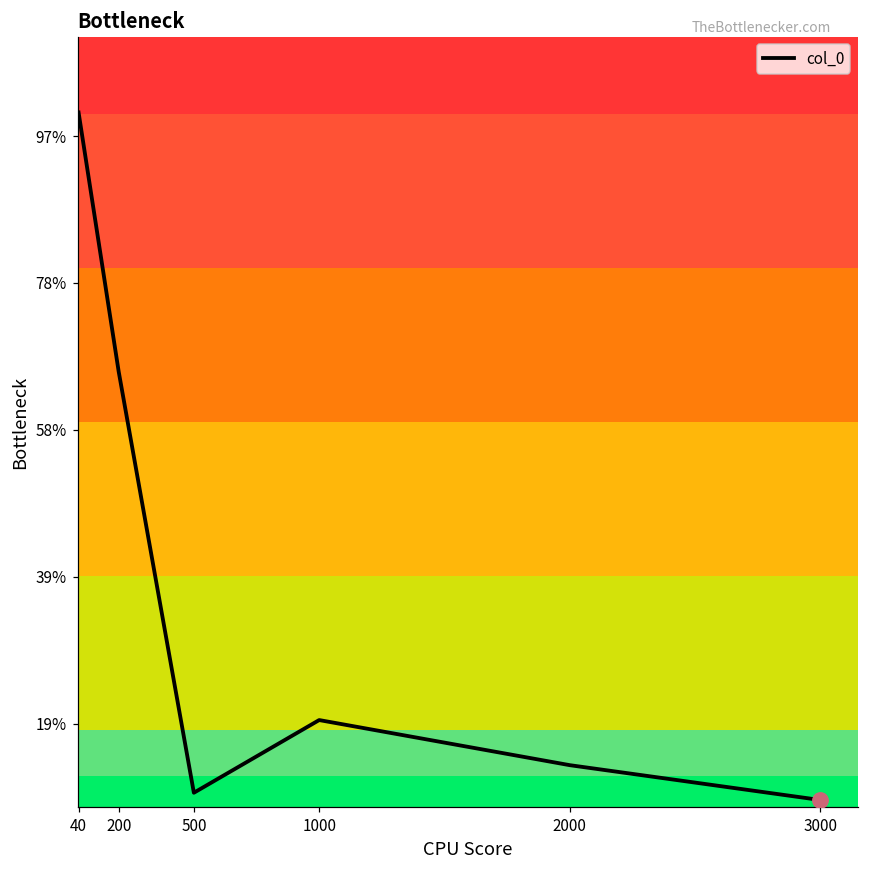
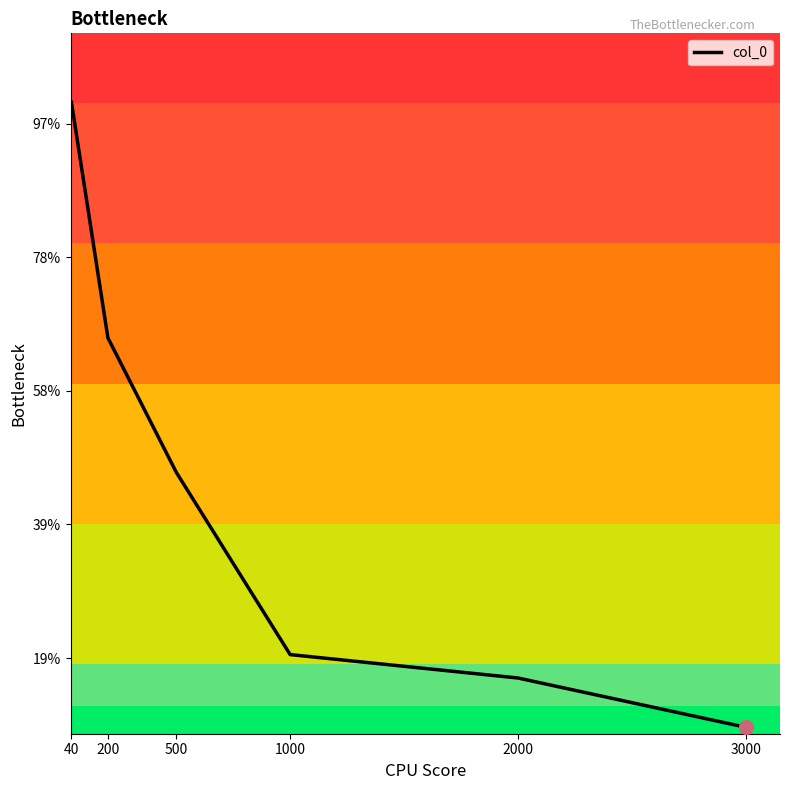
  {
    "col_0": {
      "40": "100%",
      "200": "66%",
-     "500": "10%",
+     "500": "46%",
      "1000": "20%",
-     "2000": "14%"
+     "2000": "16%"
    }
  }
